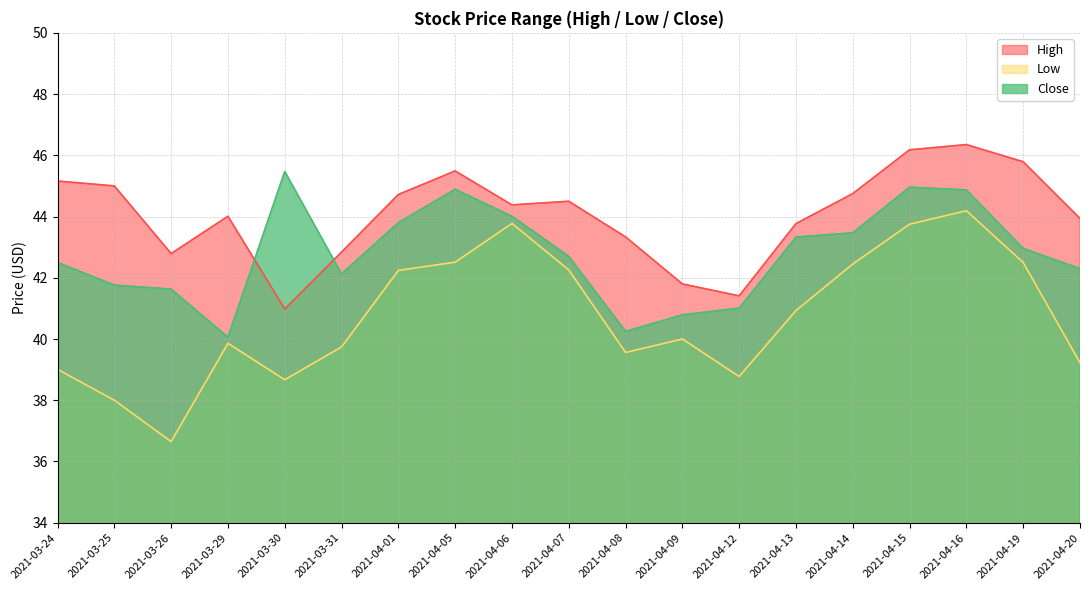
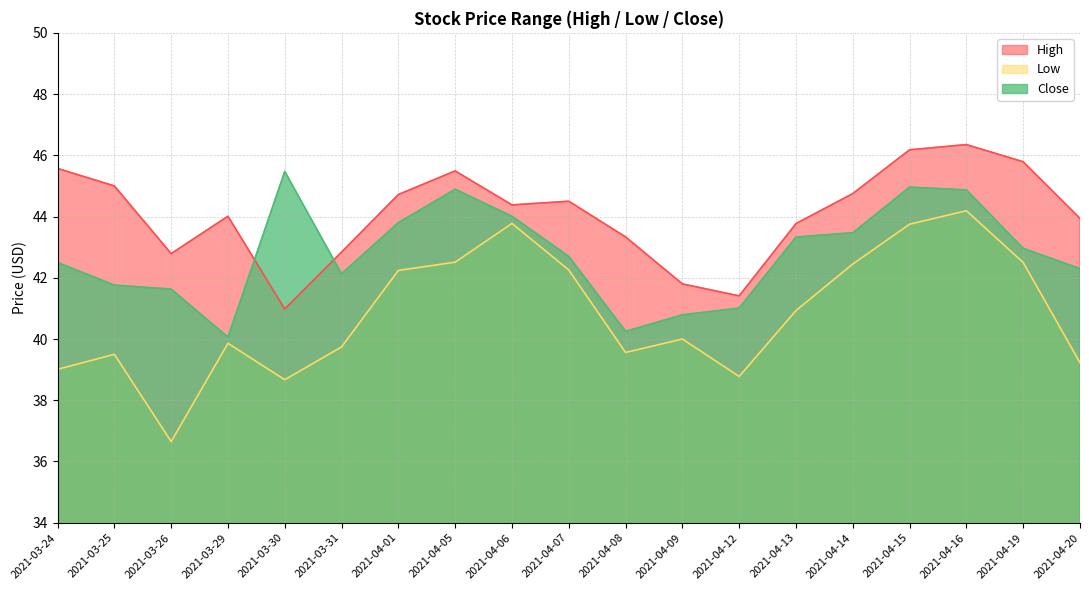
  {
    "High": {
-     "2021-03-24": 45.2,
+     "2021-03-24": 45.6,
      "2021-03-25": 45.0,
      "2021-03-26": 42.8,
      "2021-03-29": 44.0,
      "2021-03-30": 41.0,
      "2021-03-31": 42.8,
      "2021-04-01": 44.7,
      "2021-04-05": 45.5,
      "2021-04-06": 44.4,
      "2021-04-07": 44.5,
      "2021-04-08": 43.3,
      "2021-04-09": 41.8,
      "2021-04-12": 41.4,
      "2021-04-13": 43.8,
      "2021-04-14": 44.8,
      "2021-04-15": 46.2,
      "2021-04-16": 46.3,
      "2021-04-19": 45.8,
      "2021-04-20": 43.9
    },
    "Low": {
      "2021-03-24": 39.0,
-     "2021-03-25": 38.0,
+     "2021-03-25": 39.5,
      "2021-03-26": 36.7,
      "2021-03-29": 39.9,
      "2021-03-30": 38.7,
      "2021-03-31": 39.7,
      "2021-04-01": 42.2,
      "2021-04-05": 42.5,
      "2021-04-06": 43.8,
      "2021-04-07": 42.3,
      "2021-04-08": 39.6,
      "2021-04-09": 40.0,
      "2021-04-12": 38.8,
      "2021-04-13": 40.9,
      "2021-04-14": 42.5,
      "2021-04-15": 43.8,
      "2021-04-16": 44.2,
      "2021-04-19": 42.5,
      "2021-04-20": 39.2
    },
    "Close": {
      "2021-03-24": 42.5,
      "2021-03-25": 41.8,
      "2021-03-26": 41.6,
      "2021-03-29": 40.1,
      "2021-03-30": 45.5,
      "2021-03-31": 42.1,
      "2021-04-01": 43.8,
      "2021-04-05": 44.9,
      "2021-04-06": 44.0,
      "2021-04-07": 42.7,
      "2021-04-08": 40.3,
      "2021-04-09": 40.8,
      "2021-04-12": 41.0,
      "2021-04-13": 43.3,
      "2021-04-14": 43.5,
      "2021-04-15": 45.0,
      "2021-04-16": 44.9,
      "2021-04-19": 43.0,
      "2021-04-20": 42.3
    }
  }
